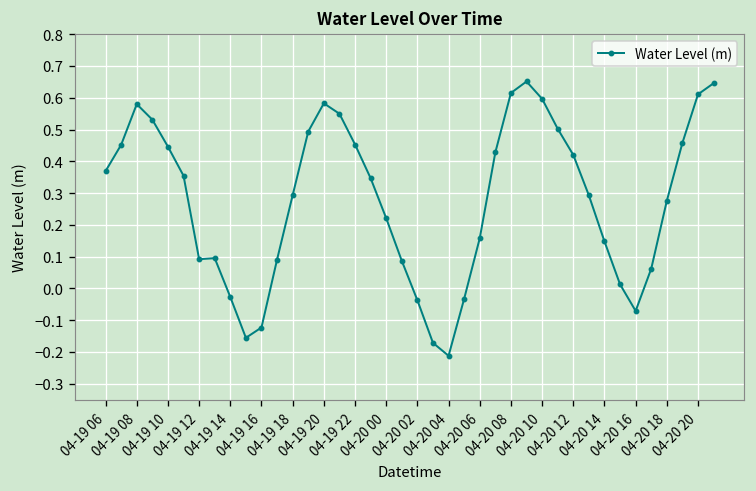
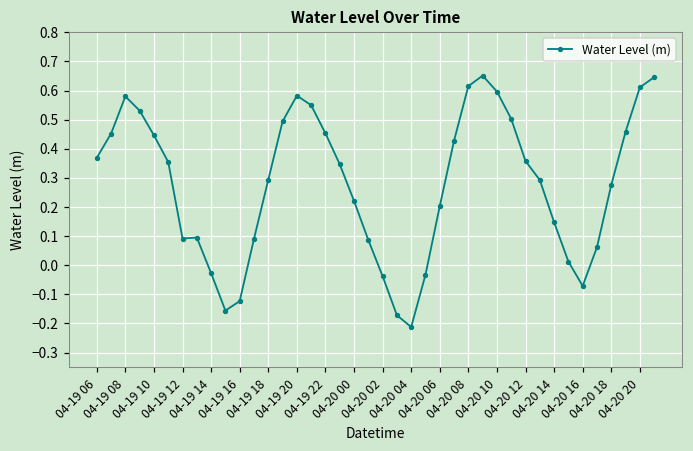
  {
    "04-19 06": 0.37,
    "04-19 08": 0.58,
    "04-19 10": 0.45,
    "04-19 12": 0.09,
    "04-19 14": -0.03,
    "04-19 16": -0.12,
    "04-19 18": 0.29,
    "04-19 20": 0.58,
    "04-19 22": 0.45,
    "04-20 00": 0.22,
    "04-20 02": -0.04,
    "04-20 04": -0.21,
-   "04-20 06": 0.16,
+   "04-20 06": 0.20,
    "04-20 08": 0.61,
    "04-20 10": 0.60,
-   "04-20 12": 0.42,
+   "04-20 12": 0.36,
    "04-20 14": 0.15,
    "04-20 16": -0.07,
    "04-20 18": 0.28,
    "04-20 20": 0.61
  }
